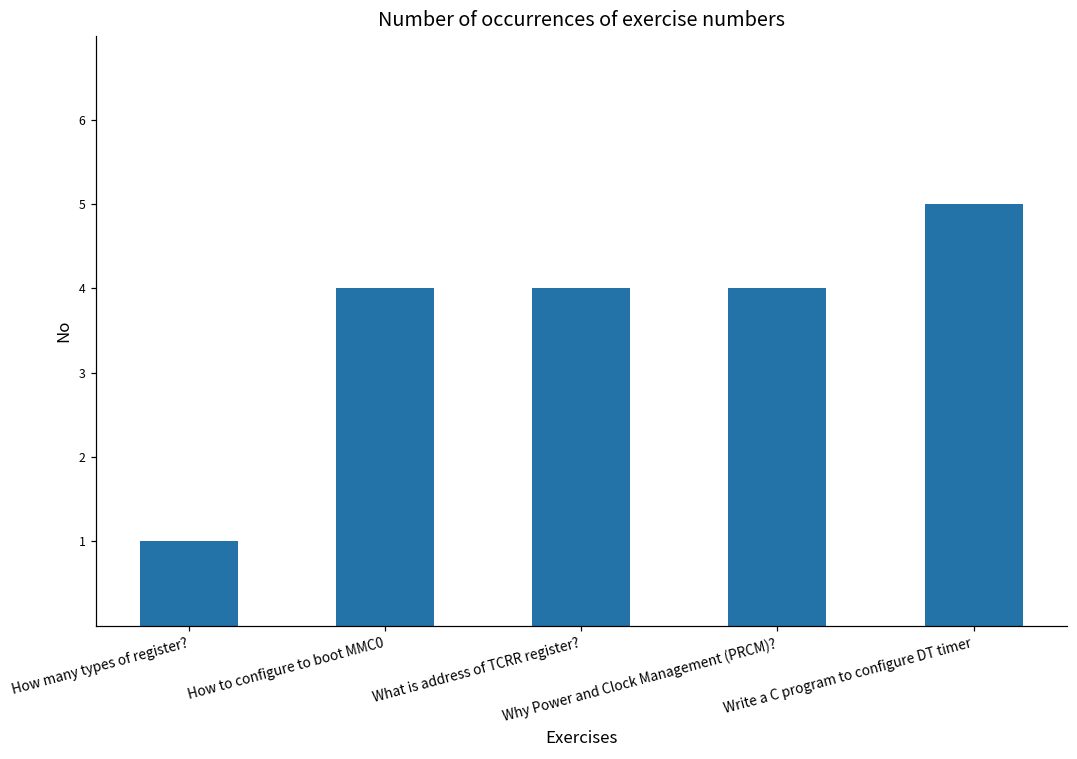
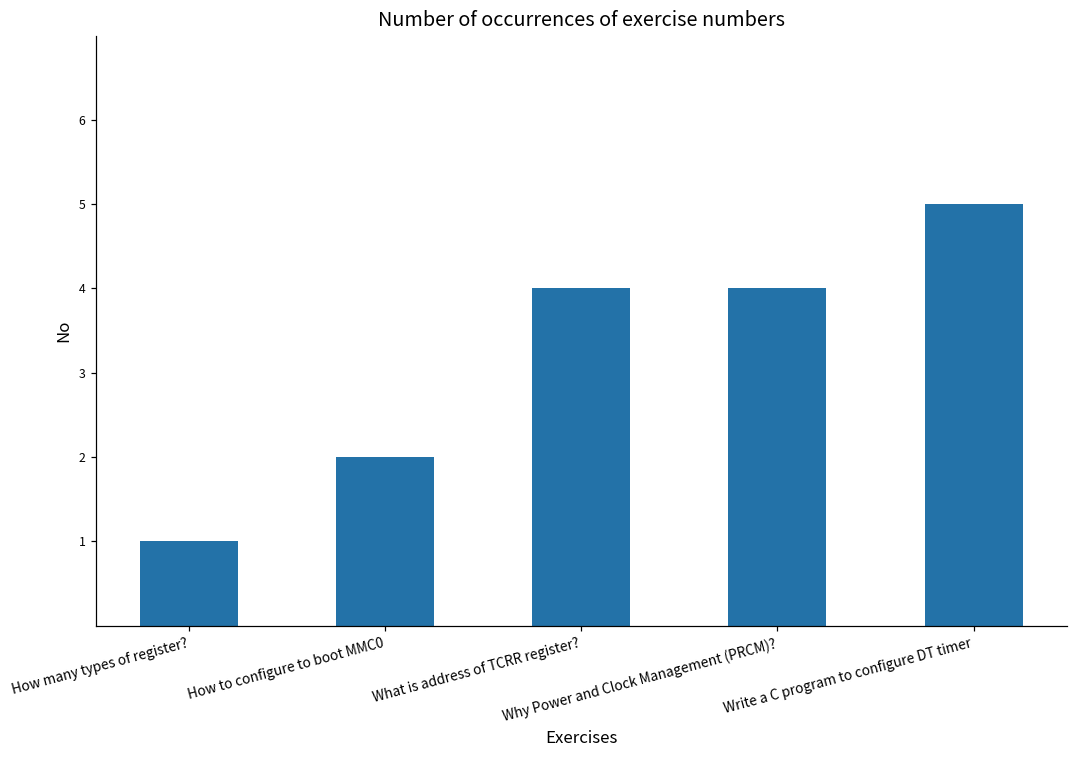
  {
    "How many types of register?": 1,
-   "How to configure to boot MMC0": 4,
+   "How to configure to boot MMC0": 2,
    "What is address of TCRR register?": 4,
    "Why Power and Clock Management (PRCM)?": 4,
    "Write a C program to configure DT timer": 5
  }
